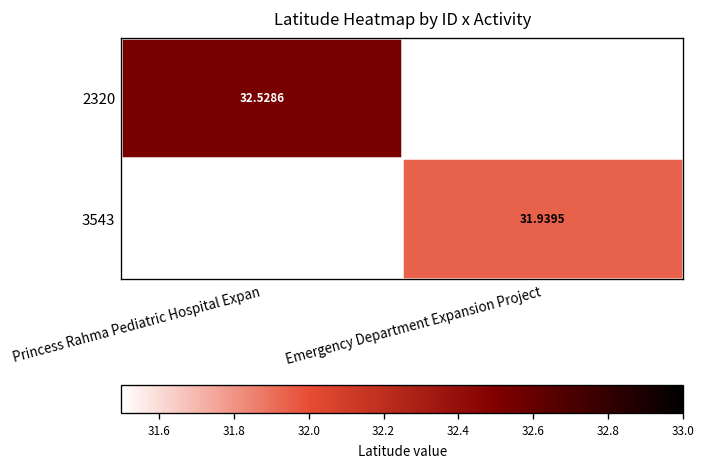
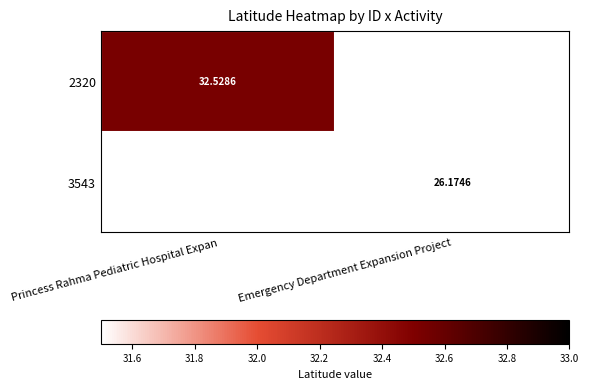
  {
    "2320": {
      "Princess Rahma Pediatric Hospital Expan": 32.5286
    },
    "3543": {
-     "Emergency Department Expansion Project": 31.9395
+     "Emergency Department Expansion Project": 26.1746
    }
  }
